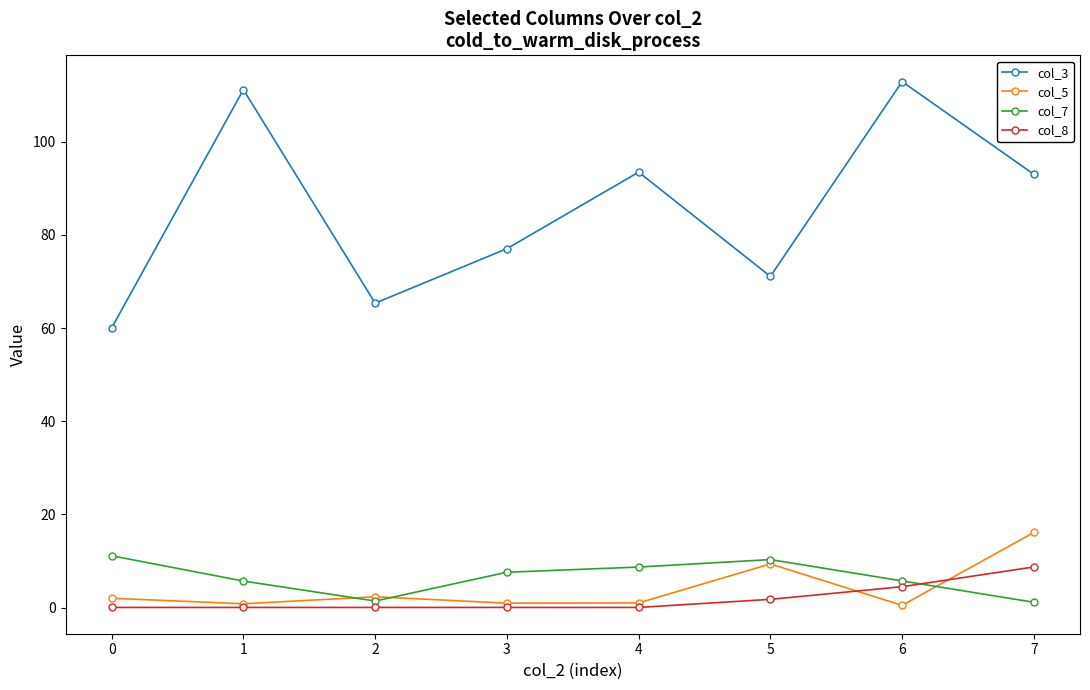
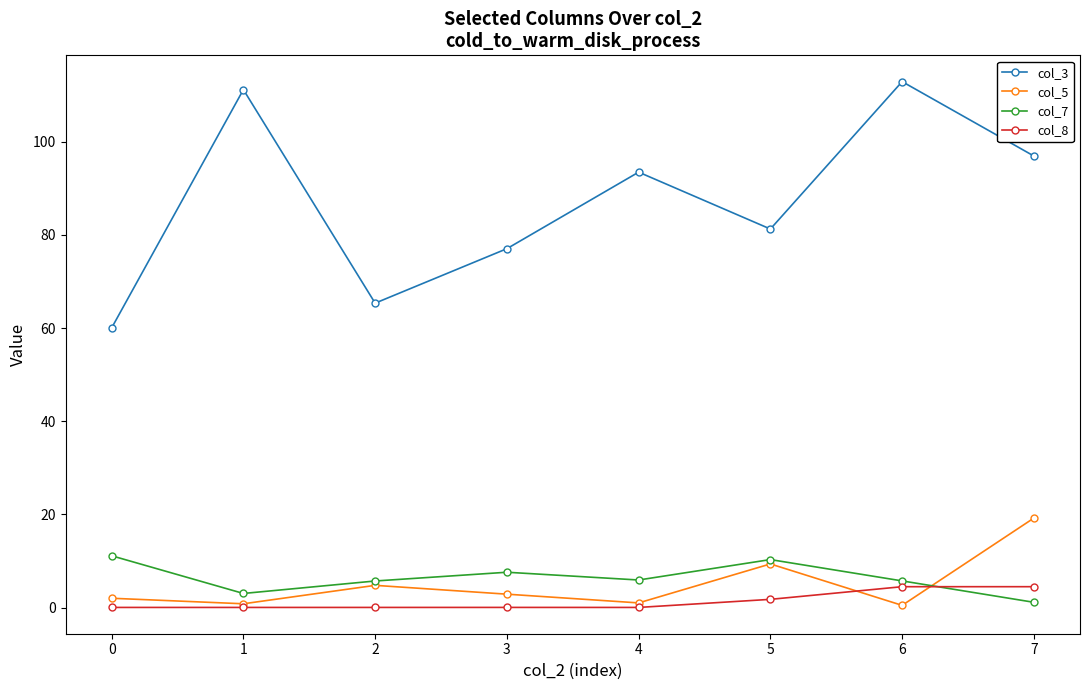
  {
    "col_3": {
      "0": 60,
      "1": 111,
      "2": 65,
      "3": 77,
      "4": 93,
-     "5": 71,
+     "5": 81,
      "6": 113,
-     "7": 93
+     "7": 97
    },
    "col_5": {
      "0": 2,
      "1": 1,
-     "2": 2,
-     "3": 1,
+     "2": 5,
+     "3": 3,
      "4": 1,
      "5": 9,
      "6": 0,
-     "7": 16
+     "7": 19
    },
    "col_7": {
      "0": 11,
-     "1": 6,
-     "2": 1,
+     "1": 3,
+     "2": 6,
      "3": 8,
-     "4": 9,
+     "4": 6,
      "5": 10,
      "6": 6,
      "7": 1
    },
    "col_8": {
      "0": 0,
      "1": 0,
      "2": 0,
      "3": 0,
      "4": 0,
      "5": 2,
      "6": 4,
-     "7": 9
+     "7": 4
    }
  }
